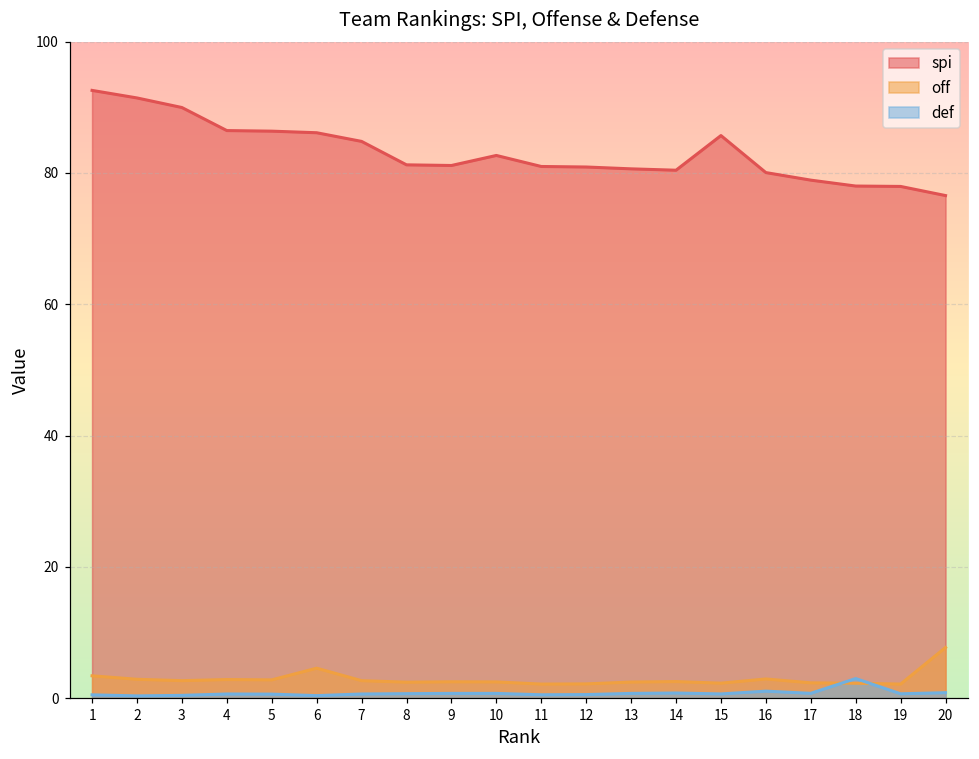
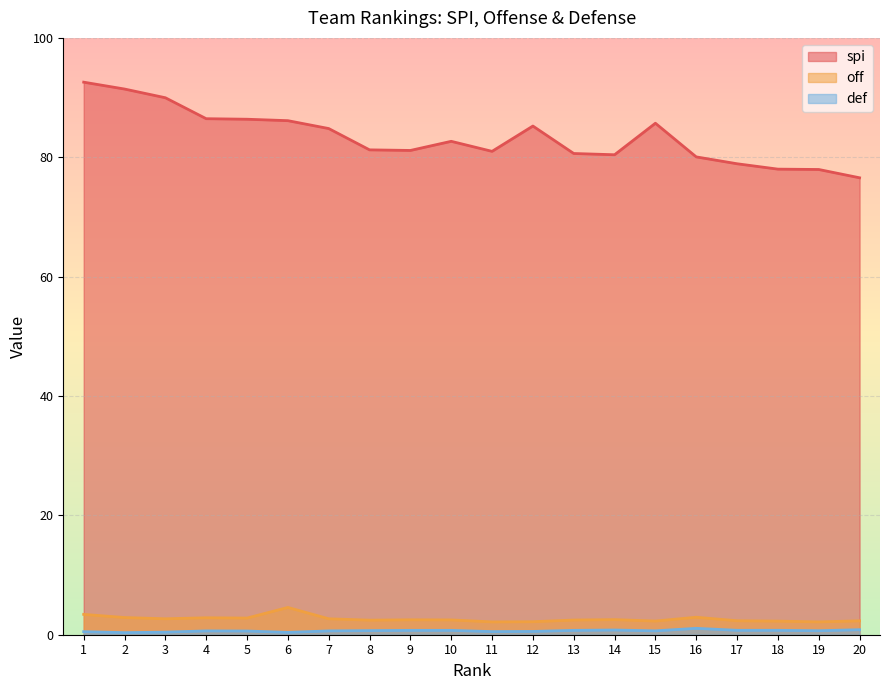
  {
    "spi": {
      "1": 93,
      "2": 91,
      "3": 90,
      "4": 86,
      "5": 86,
      "6": 86,
      "7": 85,
      "8": 81,
      "9": 81,
      "10": 83,
      "11": 81,
-     "12": 81,
+     "12": 85,
      "13": 81,
      "14": 80,
      "15": 86,
      "16": 80,
      "17": 79,
      "18": 78,
      "19": 78,
      "20": 77
    },
    "off": {
      "1": 3,
      "2": 3,
      "3": 3,
      "4": 3,
      "5": 3,
      "6": 5,
      "7": 3,
      "8": 2,
      "9": 3,
      "10": 2,
      "11": 2,
      "12": 2,
      "13": 2,
      "14": 3,
      "15": 2,
      "16": 3,
      "17": 2,
      "18": 2,
      "19": 2,
-     "20": 8
+     "20": 2
    },
    "def": {
      "1": 1,
      "2": 0,
      "3": 0,
      "4": 1,
      "5": 1,
      "6": 0,
      "7": 1,
      "8": 1,
      "9": 1,
      "10": 1,
      "11": 1,
      "12": 1,
      "13": 1,
      "14": 1,
      "15": 1,
      "16": 1,
      "17": 1,
-     "18": 3,
+     "18": 1,
      "19": 1,
      "20": 1
    }
  }
